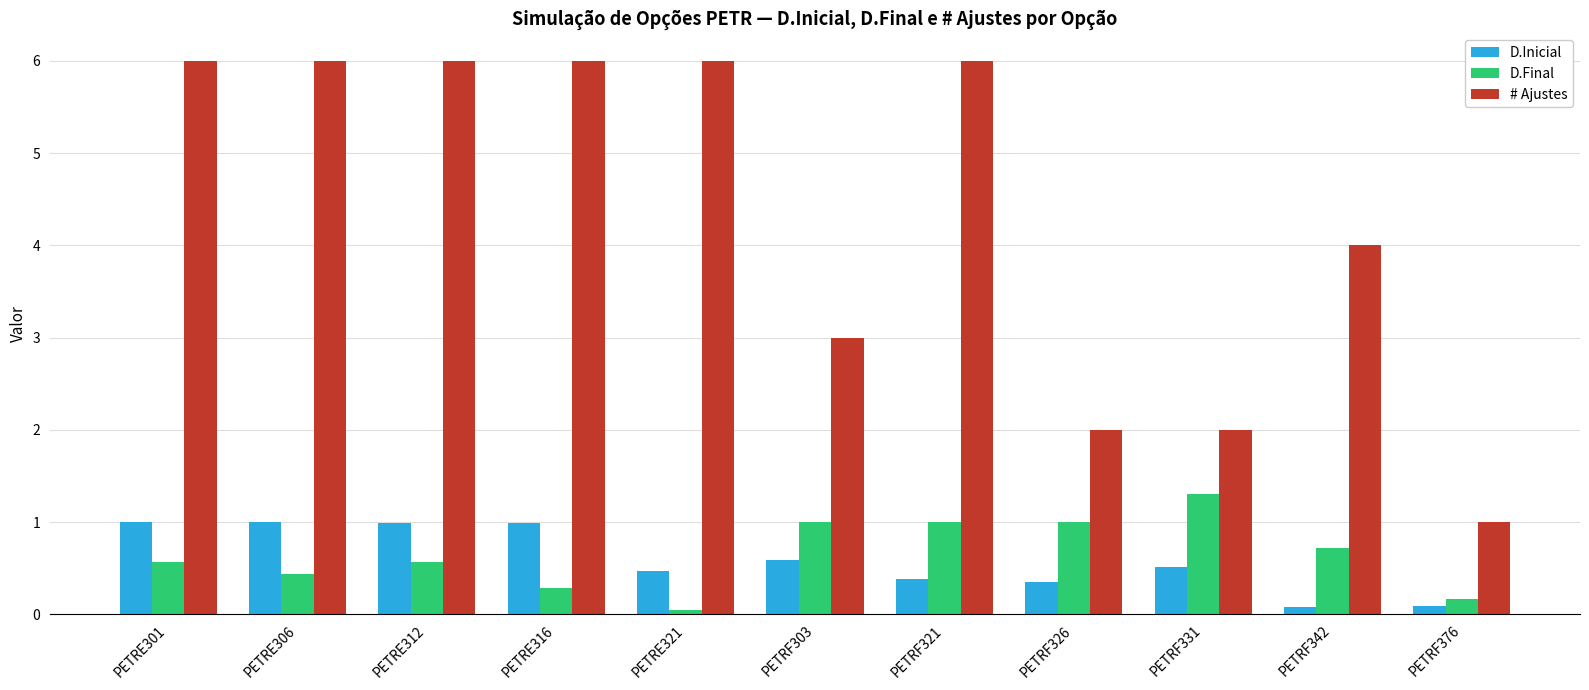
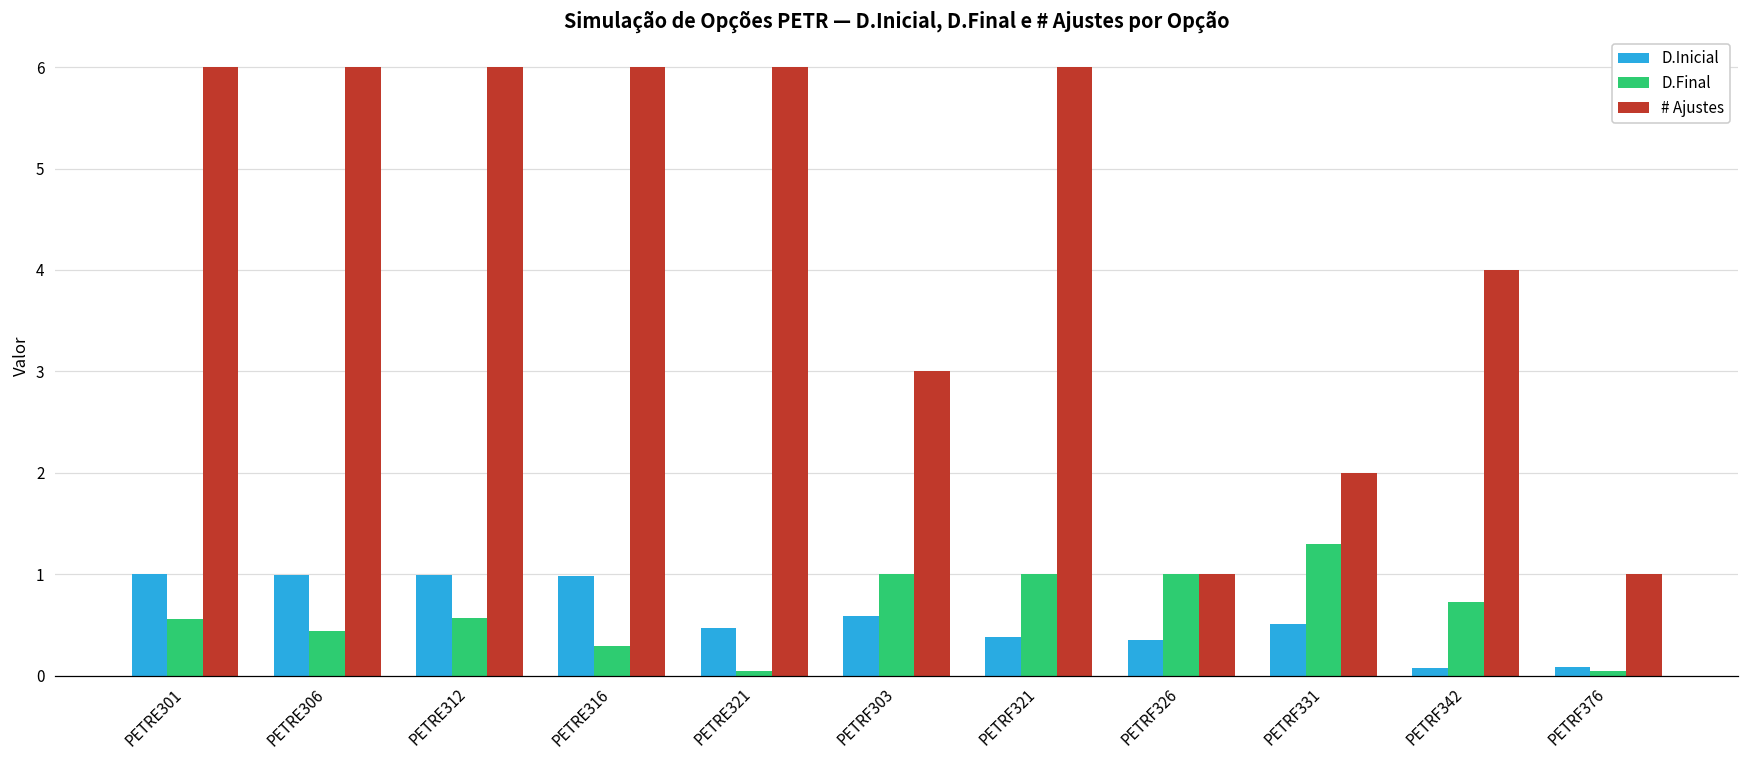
  {
    "D.Inicial": {
      "PETRE301": 1.0,
      "PETRE306": 1.0,
      "PETRE312": 1.0,
      "PETRE316": 1.0,
      "PETRE321": 0.5,
      "PETRF303": 0.6,
      "PETRF321": 0.4,
      "PETRF326": 0.4,
      "PETRF331": 0.5,
      "PETRF342": 0.1,
      "PETRF376": 0.1
    },
    "D.Final": {
      "PETRE301": 0.6,
      "PETRE306": 0.4,
      "PETRE312": 0.6,
      "PETRE316": 0.3,
      "PETRE321": 0.0,
      "PETRF303": 1.0,
      "PETRF321": 1.0,
      "PETRF326": 1.0,
      "PETRF331": 1.3,
      "PETRF342": 0.7,
-     "PETRF376": 0.2
+     "PETRF376": 0.0
    },
    "# Ajustes": {
      "PETRE301": 6,
      "PETRE306": 6,
      "PETRE312": 6,
      "PETRE316": 6,
      "PETRE321": 6,
      "PETRF303": 3,
      "PETRF321": 6,
-     "PETRF326": 2,
+     "PETRF326": 1,
      "PETRF331": 2,
      "PETRF342": 4,
      "PETRF376": 1
    }
  }
